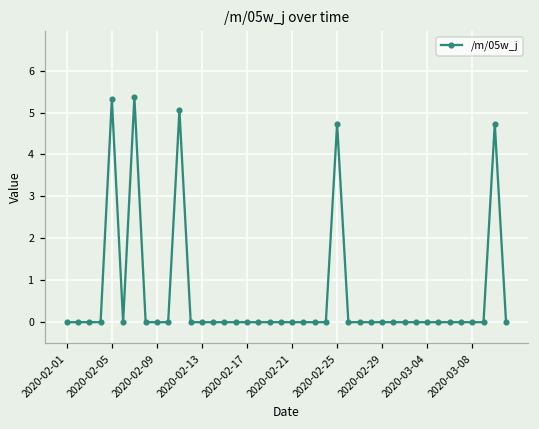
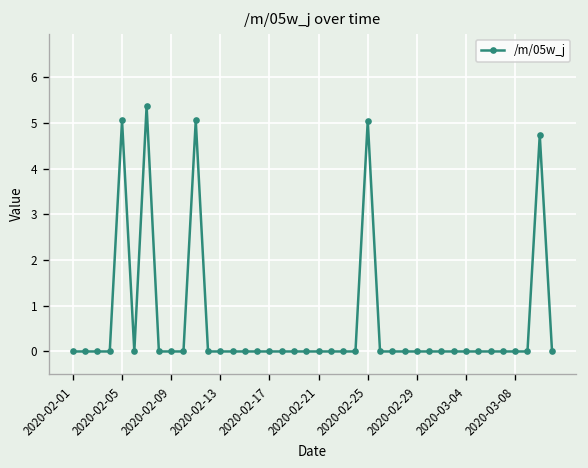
  {
    "2020-02-01": 0.0,
-   "2020-02-05": 5.3,
+   "2020-02-05": 5.1,
    "2020-02-09": 0.0,
    "2020-02-13": 0.0,
    "2020-02-17": 0.0,
    "2020-02-21": 0.0,
-   "2020-02-25": 4.7,
+   "2020-02-25": 5.0,
    "2020-02-29": 0.0,
    "2020-03-04": 0.0,
    "2020-03-08": 0.0
  }
